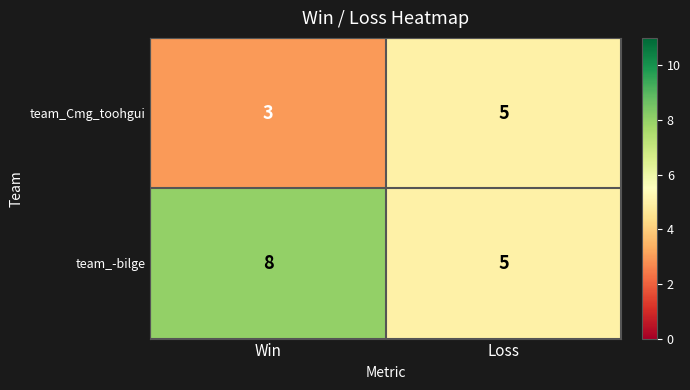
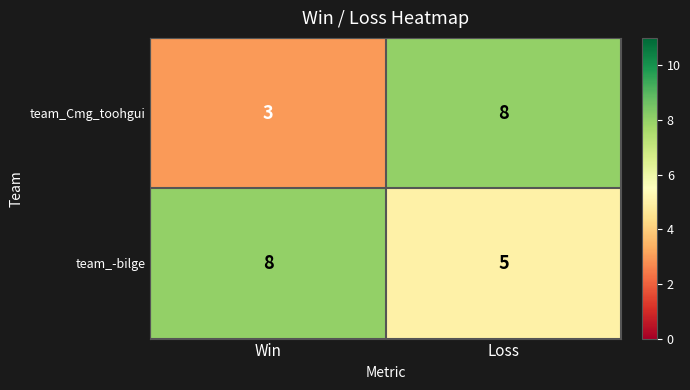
  {
    "team_Cmg_toohgui": {
      "Win": 3,
-     "Loss": 5
+     "Loss": 8
    },
    "team_-bilge": {
      "Win": 8,
      "Loss": 5
    }
  }
